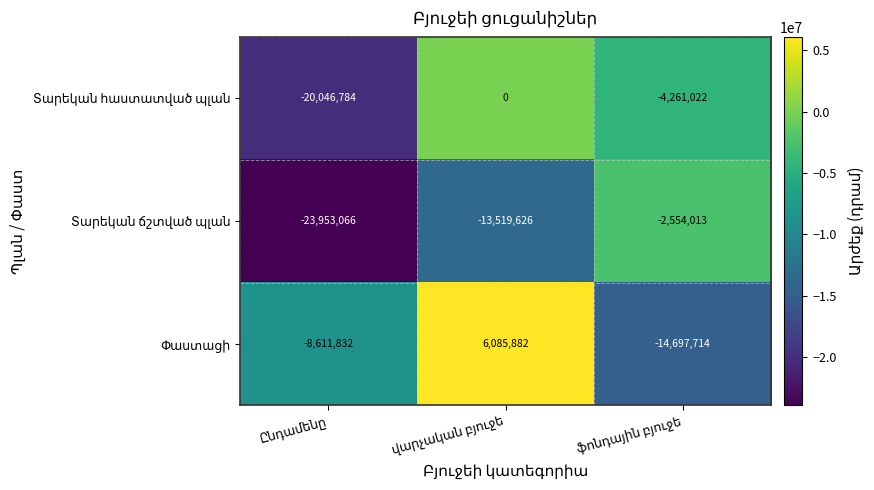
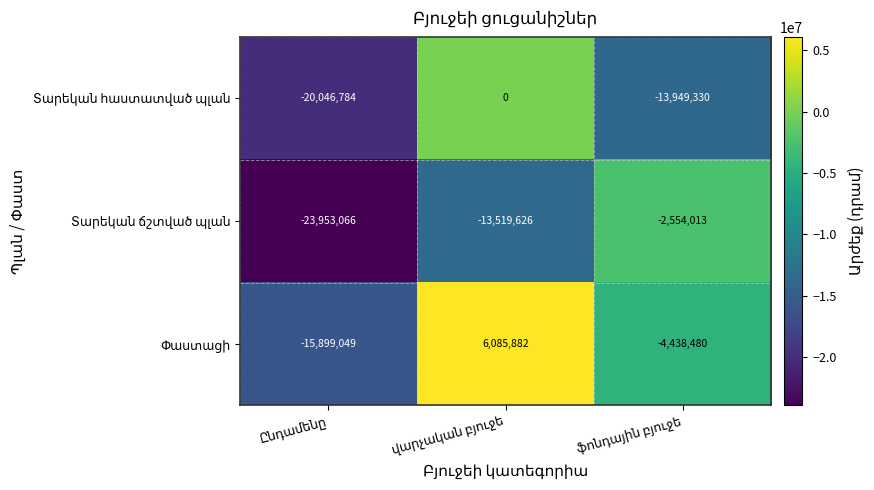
  {
    "Տարեկան հաստատված պլան": {
      "Ընդամենը": "-20,046,784",
      "վարչական բյուջե": "0",
-     "ֆոնդային բյուջե": "-4,261,022"
+     "ֆոնդային բյուջե": "-13,949,330"
    },
    "Տարեկան ճշտված պլան": {
      "Ընդամենը": "-23,953,066",
      "վարչական բյուջե": "-13,519,626",
      "ֆոնդային բյուջե": "-2,554,013"
    },
    "Փաստացի": {
-     "Ընդամենը": "-8,611,832",
+     "Ընդամենը": "-15,899,049",
      "վարչական բյուջե": "6,085,882",
-     "ֆոնդային բյուջե": "-14,697,714"
+     "ֆոնդային բյուջե": "-4,438,480"
    }
  }
